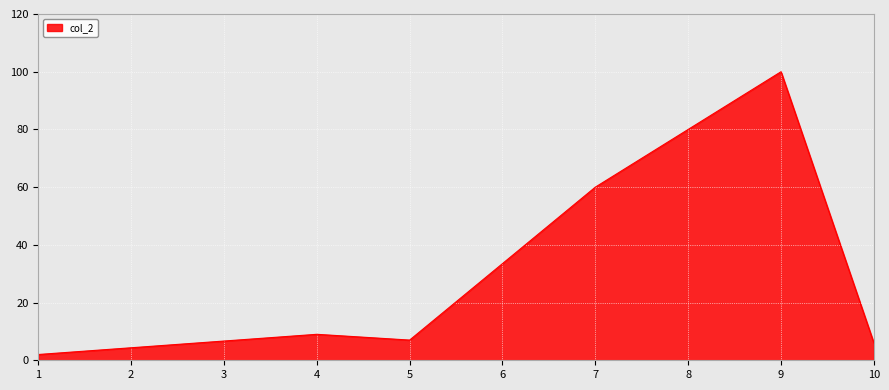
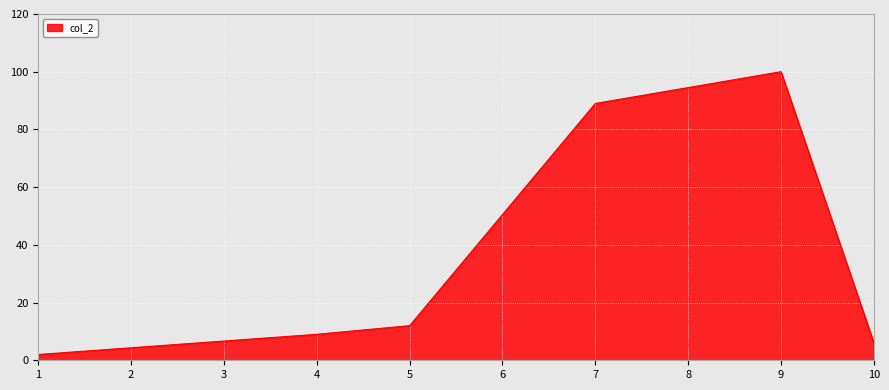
  {
    "1": 2,
    "4": 9,
-   "5": 7,
-   "7": 60,
+   "5": 12,
+   "7": 89,
    "9": 100,
    "10": 6
  }
